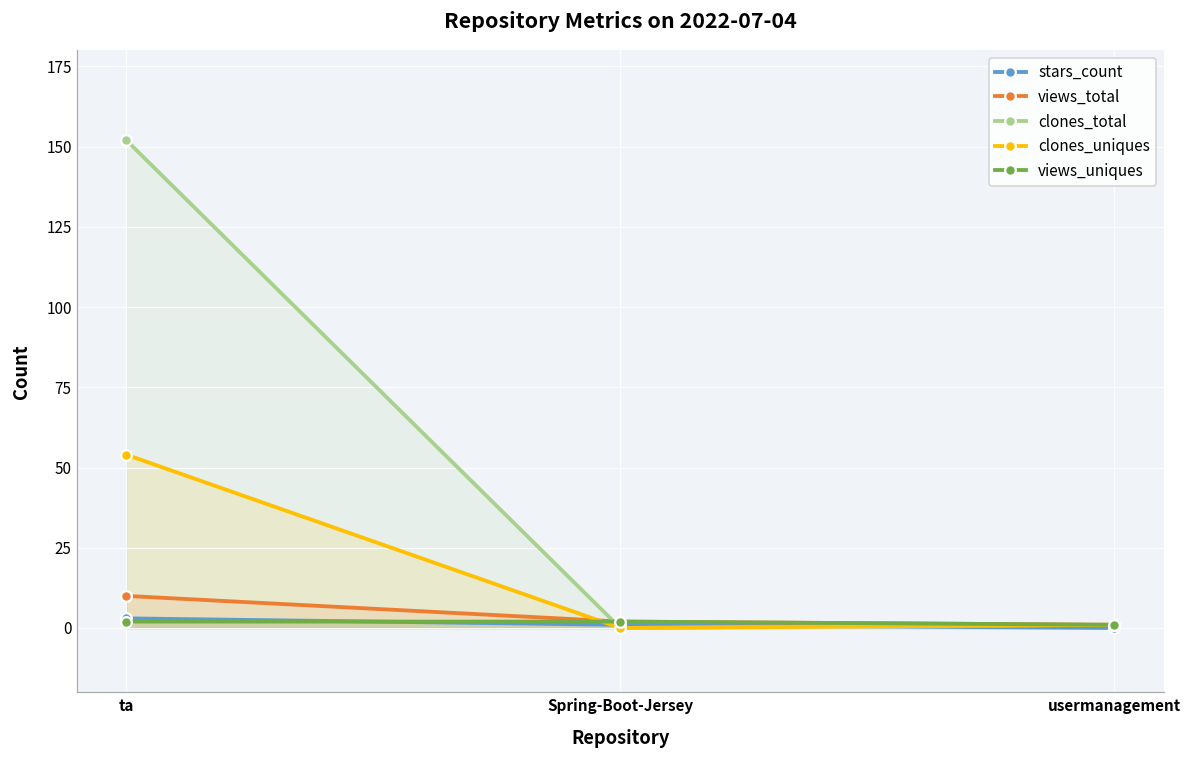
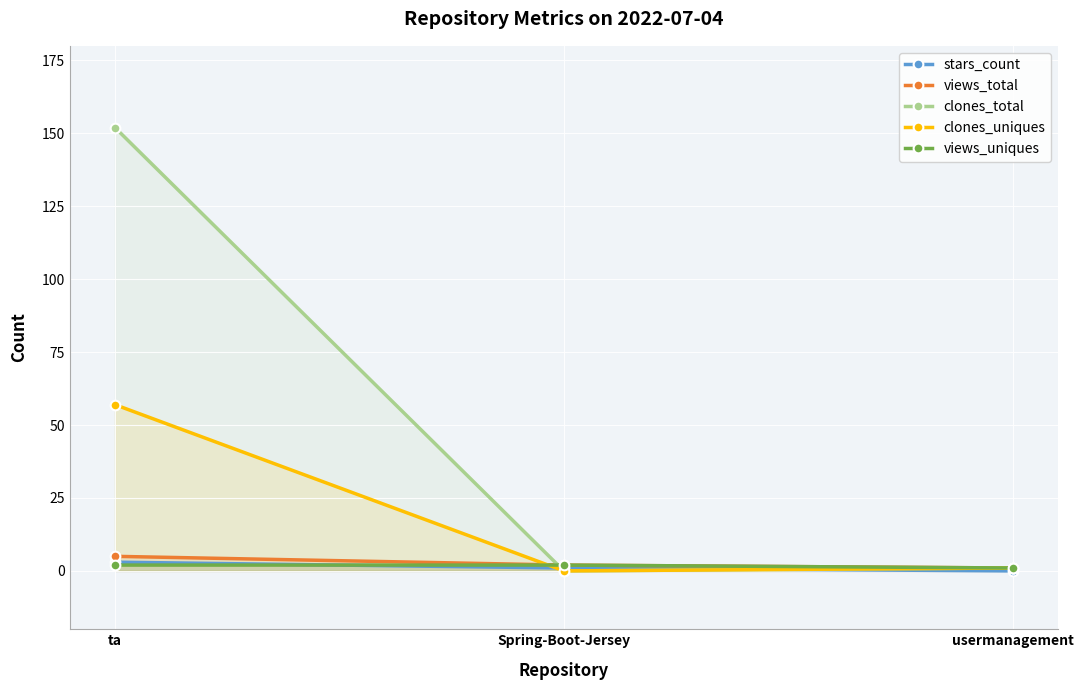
  {
    "stars_count": {
      "ta": 3,
      "Spring-Boot-Jersey": 1,
      "usermanagement": 0
    },
    "views_total": {
-     "ta": 10
+     "ta": 5
    },
    "clones_total": {
      "ta": 152
    },
    "clones_uniques": {
-     "ta": 54
+     "ta": 57
    },
    "views_uniques": {
      "ta": 2
    }
  }
